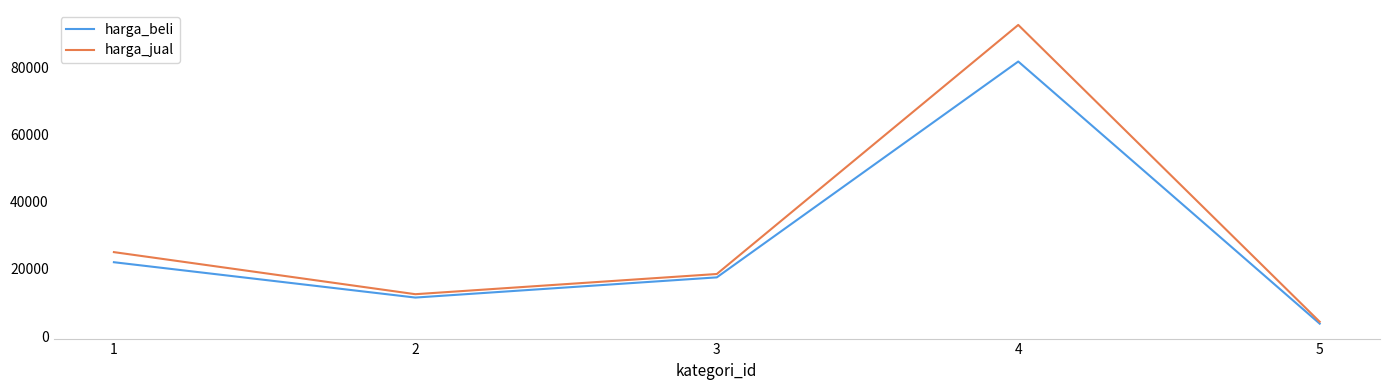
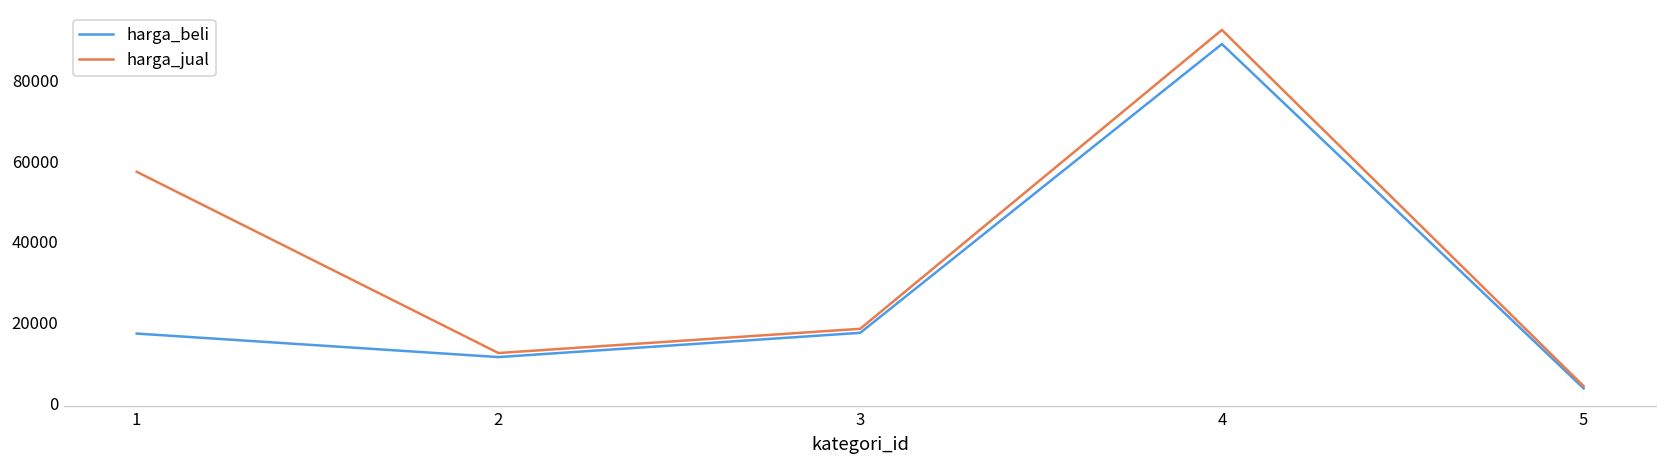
  {
    "harga_beli": {
-     "1": 22000,
+     "1": 17000,
      "2": 12000,
      "3": 18000,
-     "4": 82000
+     "4": 89000
    },
    "harga_jual": {
-     "1": 25000,
+     "1": 57000,
      "2": 13000,
      "3": 19000,
      "4": 93000
    }
  }
